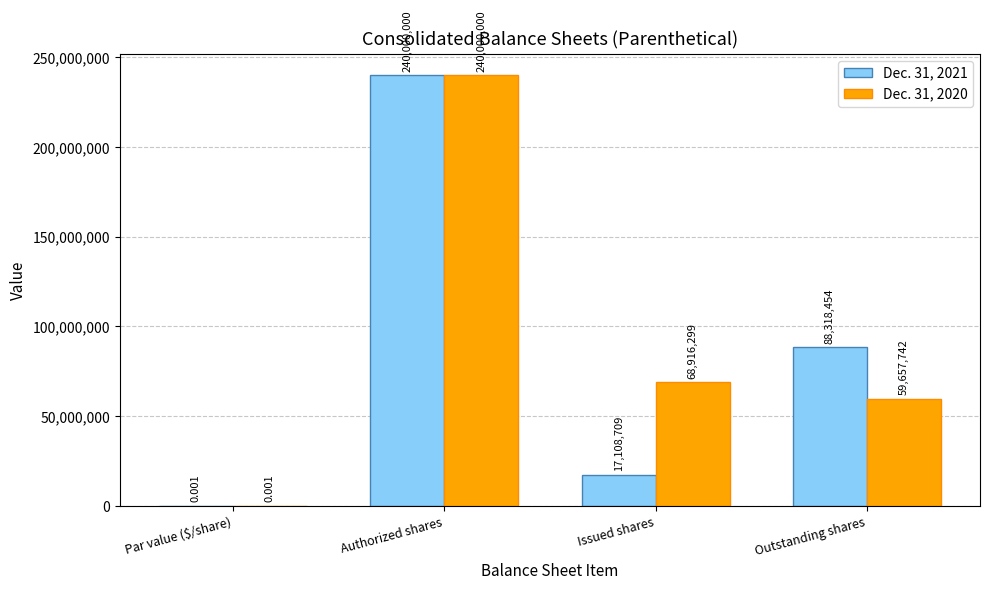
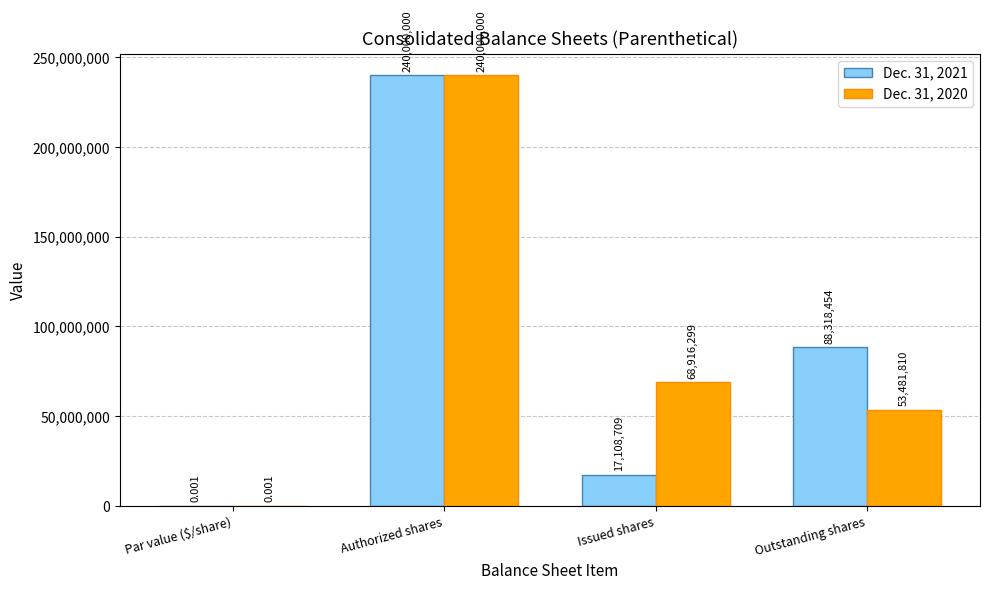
  {
    "Dec. 31, 2021": {
      "Par value ($/share)": "0.001",
      "Authorized shares": "240,000,000",
      "Issued shares": "17,108,709",
      "Outstanding shares": "88,318,454"
    },
    "Dec. 31, 2020": {
      "Par value ($/share)": "0.001",
      "Authorized shares": "240,000,000",
      "Issued shares": "68,916,299",
-     "Outstanding shares": "59,657,742"
+     "Outstanding shares": "53,481,810"
    }
  }
